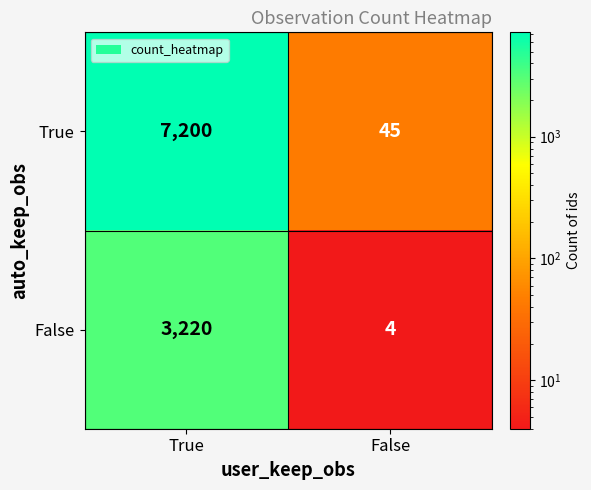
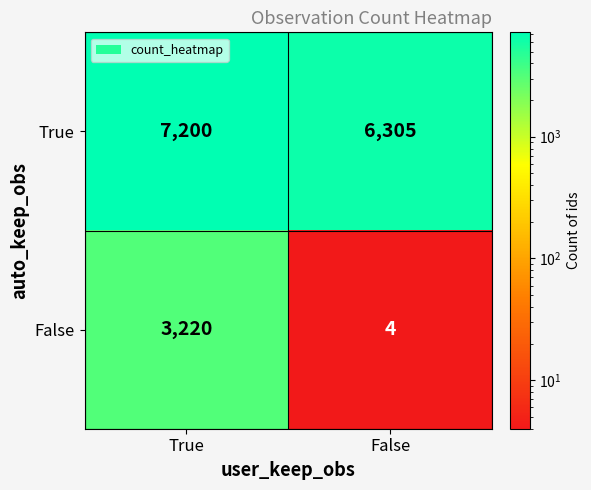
  {
    "True": {
      "True": "7,200",
-     "False": "45"
+     "False": "6,305"
    },
    "False": {
      "True": "3,220",
      "False": "4"
    }
  }
